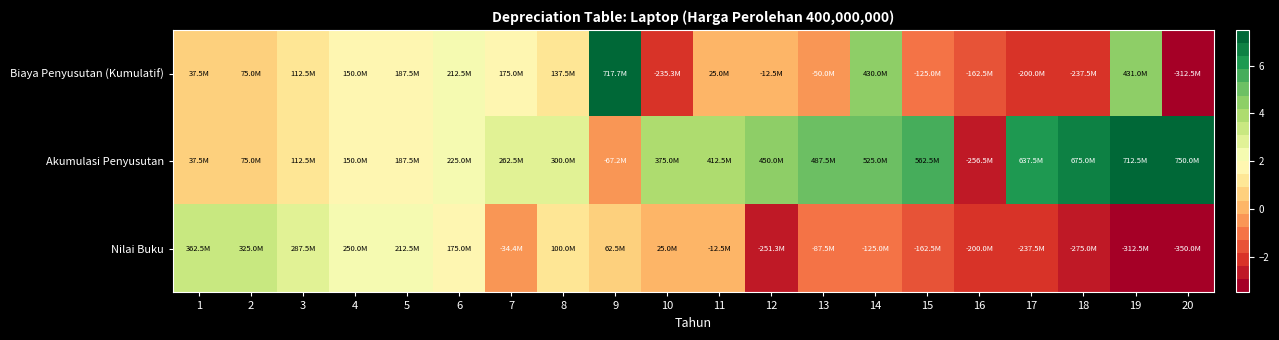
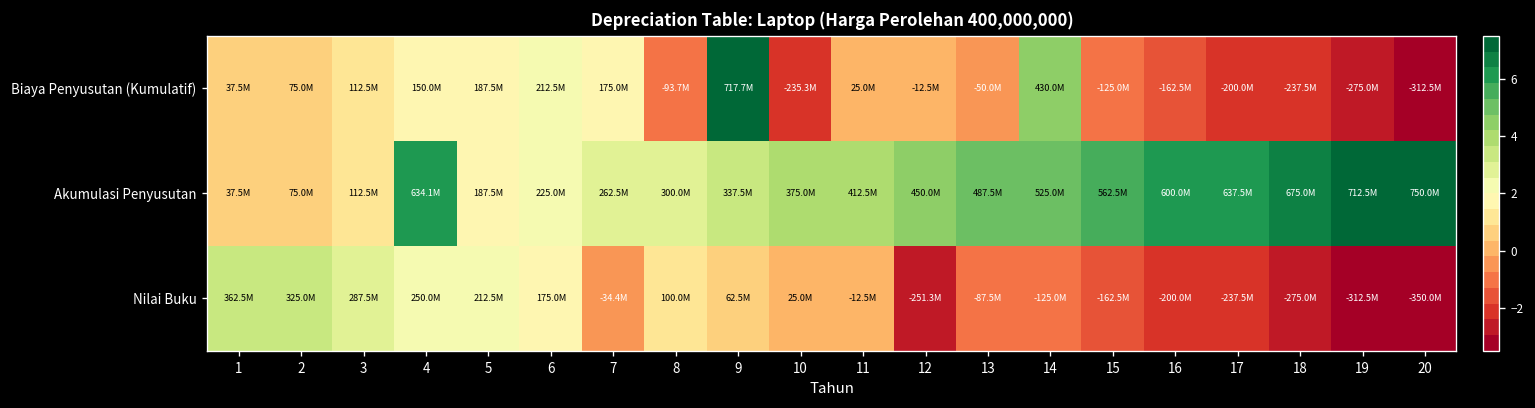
  {
    "Biaya Penyusutan (Kumulatif)": {
      "1": "37.5M",
      "2": "75.0M",
      "3": "112.5M",
      "4": "150.0M",
      "5": "187.5M",
      "6": "212.5M",
      "7": "175.0M",
-     "8": "137.5M",
+     "8": "-93.7M",
      "9": "717.7M",
      "10": "-235.3M",
      "11": "25.0M",
      "12": "-12.5M",
      "13": "-50.0M",
      "14": "430.0M",
      "15": "-125.0M",
      "16": "-162.5M",
      "17": "-200.0M",
      "18": "-237.5M",
-     "19": "431.0M",
+     "19": "-275.0M",
      "20": "-312.5M"
    },
    "Akumulasi Penyusutan": {
      "1": "37.5M",
      "2": "75.0M",
      "3": "112.5M",
-     "4": "150.0M",
+     "4": "634.1M",
      "5": "187.5M",
      "6": "225.0M",
      "7": "262.5M",
      "8": "300.0M",
-     "9": "-67.2M",
+     "9": "337.5M",
      "10": "375.0M",
      "11": "412.5M",
      "12": "450.0M",
      "13": "487.5M",
      "14": "525.0M",
      "15": "562.5M",
-     "16": "-256.5M",
+     "16": "600.0M",
      "17": "637.5M",
      "18": "675.0M",
      "19": "712.5M",
      "20": "750.0M"
    },
    "Nilai Buku": {
      "1": "362.5M",
      "2": "325.0M",
      "3": "287.5M",
      "4": "250.0M",
      "5": "212.5M",
      "6": "175.0M",
      "7": "-34.4M",
      "8": "100.0M",
      "9": "62.5M",
      "10": "25.0M",
      "11": "-12.5M",
      "12": "-251.3M",
      "13": "-87.5M",
      "14": "-125.0M",
      "15": "-162.5M",
      "16": "-200.0M",
      "17": "-237.5M",
      "18": "-275.0M",
      "19": "-312.5M",
      "20": "-350.0M"
    }
  }
